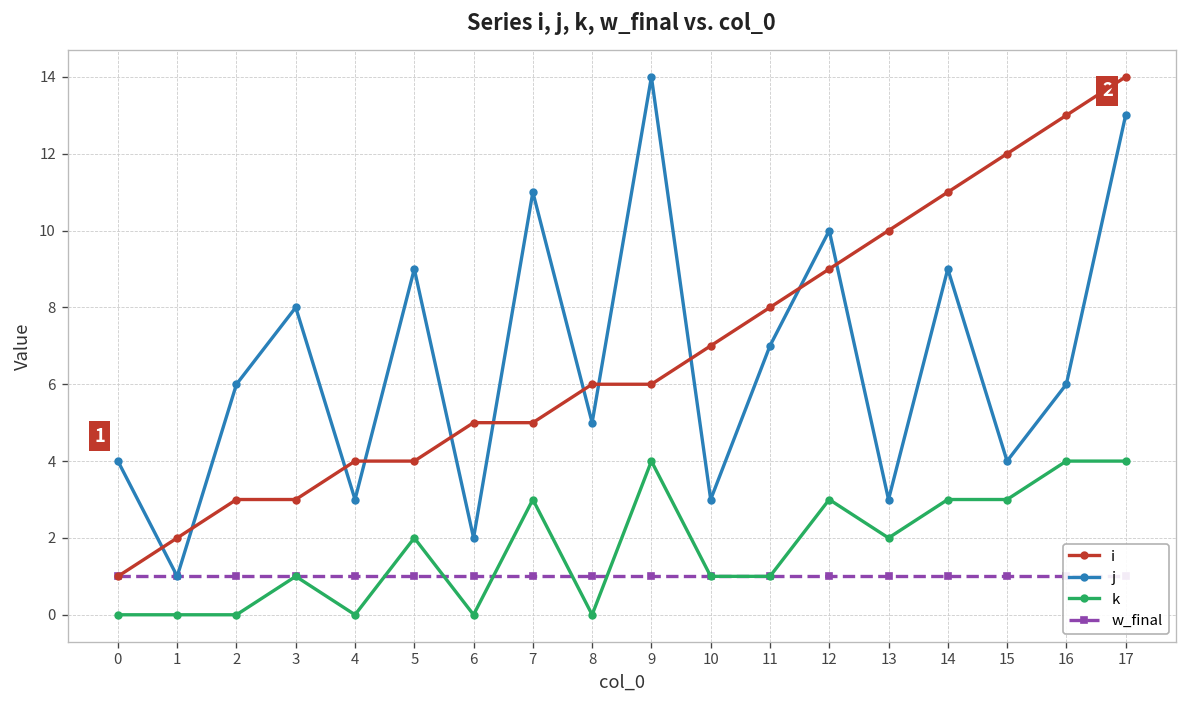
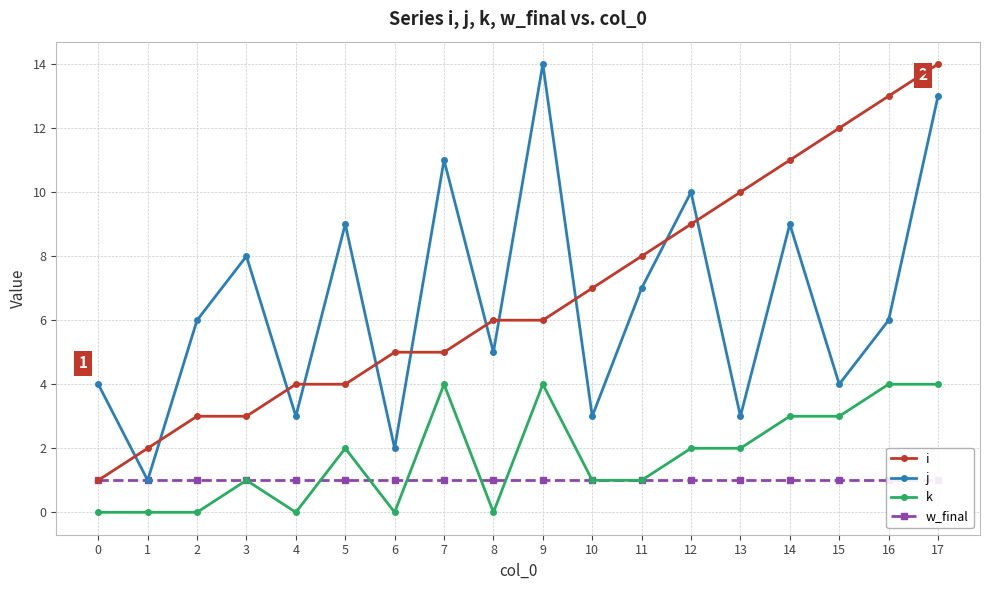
  {
    "i": {
      "1": 2,
      "2": 3,
      "3": 3,
      "4": 4,
      "5": 4,
      "6": 5,
      "7": 5,
      "8": 6,
      "9": 6,
      "10": 7,
      "11": 8,
      "12": 9,
      "13": 10,
      "14": 11,
      "15": 12,
      "16": 13
    },
    "j": {
      "2": 6,
      "3": 8,
      "4": 3,
      "5": 9,
      "6": 2,
      "7": 11,
      "8": 5,
      "9": 14,
      "10": 3,
      "11": 7,
      "12": 10,
      "13": 3,
      "14": 9,
      "15": 4,
      "16": 6,
      "17": 13
    },
    "k": {
      "0": 0,
      "1": 0,
      "2": 0,
      "4": 0,
      "5": 2,
      "6": 0,
-     "7": 3,
+     "7": 4,
      "8": 0,
      "9": 4,
-     "12": 3,
+     "12": 2,
      "13": 2,
      "14": 3,
      "15": 3,
      "16": 4,
      "17": 4
    },
    "w_final": {
      "2": 1,
      "4": 1,
      "5": 1,
      "6": 1,
      "7": 1,
      "8": 1,
      "9": 1,
      "12": 1,
      "13": 1,
      "14": 1,
      "15": 1
    }
  }
